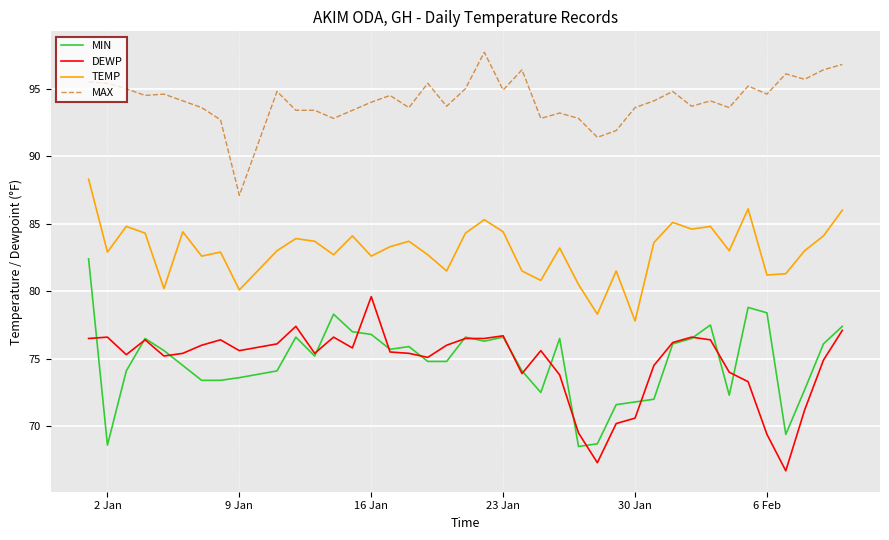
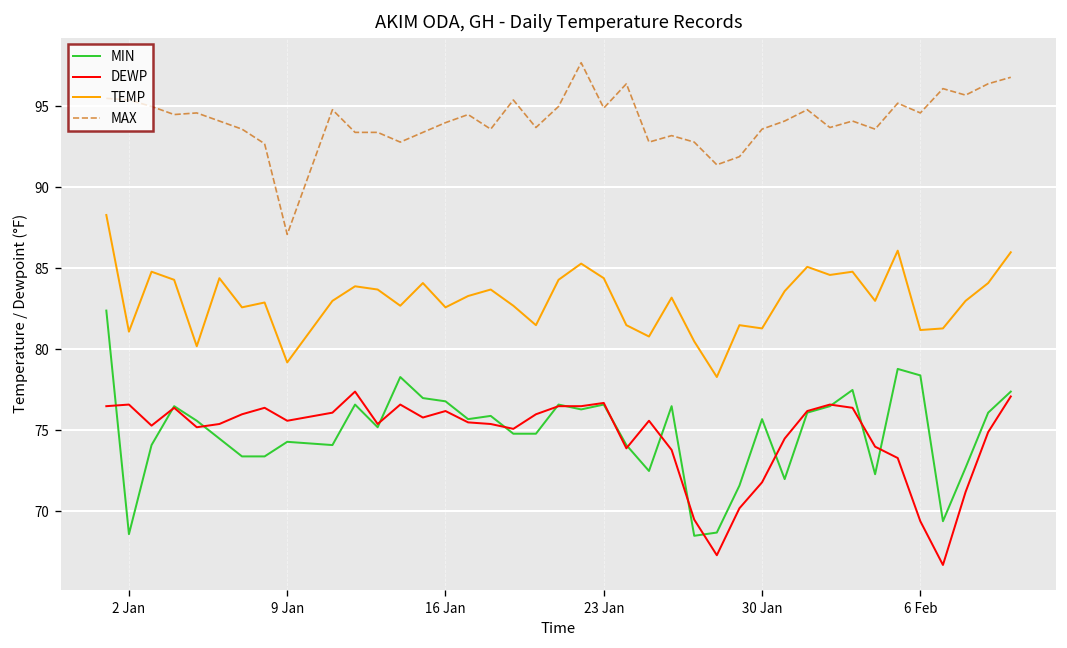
  {
    "MIN": {
      "2 Jan": 68.6,
-     "9 Jan": 73.6,
+     "9 Jan": 74.3,
      "16 Jan": 76.8,
-     "30 Jan": 71.8,
+     "30 Jan": 75.7,
      "6 Feb": 78.4
    },
    "DEWP": {
      "2 Jan": 76.6,
      "9 Jan": 75.6,
-     "16 Jan": 79.6,
-     "30 Jan": 70.6,
+     "16 Jan": 76.2,
+     "30 Jan": 71.8,
      "6 Feb": 69.4
    },
    "TEMP": {
-     "2 Jan": 82.9,
-     "9 Jan": 80.1,
+     "2 Jan": 81.1,
+     "9 Jan": 79.2,
      "16 Jan": 82.6,
      "23 Jan": 84.4,
-     "30 Jan": 77.8,
+     "30 Jan": 81.3,
      "6 Feb": 81.2
    },
    "MAX": {
      "9 Jan": 87.1,
      "16 Jan": 94.0,
      "23 Jan": 94.9,
      "30 Jan": 93.6,
      "6 Feb": 94.6
    }
  }
